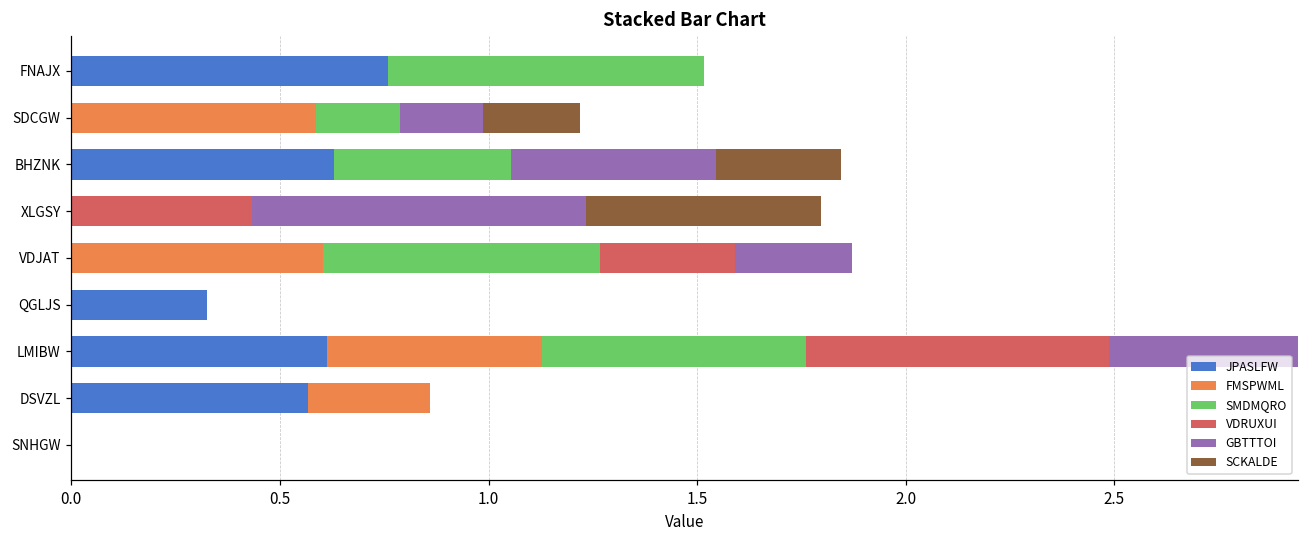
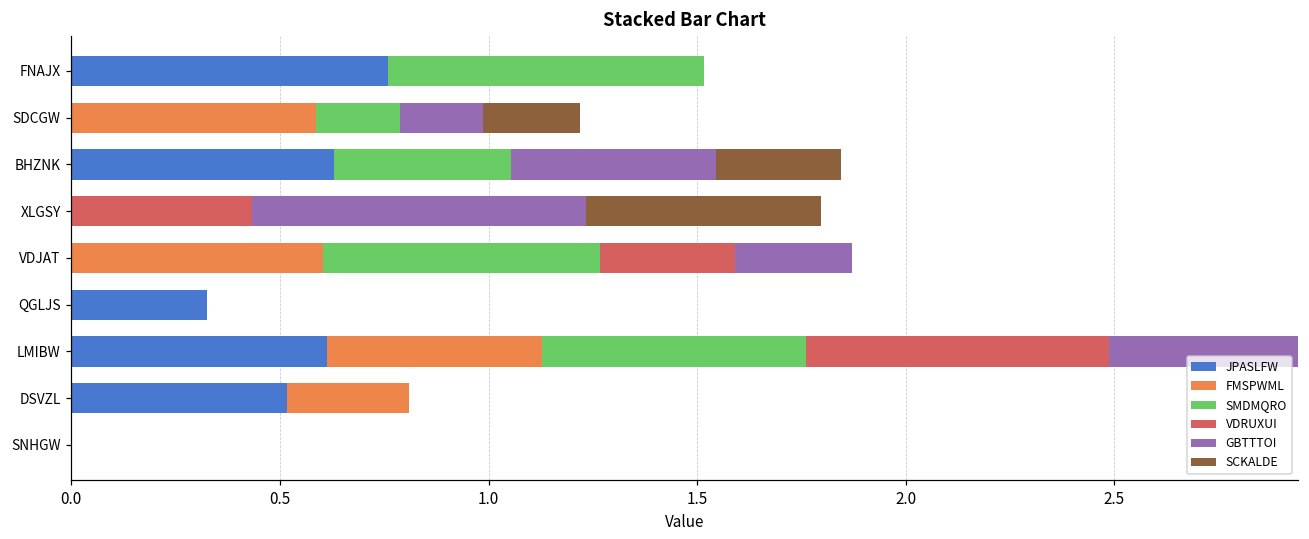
  {
    "JPASLFW": {
      "FNAJX": 0.76,
      "SDCGW": 0.00,
      "BHZNK": 0.63,
      "XLGSY": 0.00,
      "VDJAT": 0.00,
      "QGLJS": 0.32,
      "LMIBW": 0.61,
-     "DSVZL": 0.57,
+     "DSVZL": 0.52,
      "SNHGW": 0.00
    },
    "SMDMQRO": {
      "FNAJX": 0.76,
      "SDCGW": 0.20,
      "BHZNK": 0.42,
      "XLGSY": 0.00,
      "VDJAT": 0.66,
      "QGLJS": 0.00,
      "LMIBW": 0.63,
      "DSVZL": 0.00,
      "SNHGW": 0.00
    },
    "GBTTTOI": {
      "FNAJX": 0.00,
      "SDCGW": 0.20,
      "BHZNK": 0.49,
      "XLGSY": 0.80,
      "VDJAT": 0.28,
      "QGLJS": 0.00,
      "LMIBW": 0.45,
      "DSVZL": 0.00,
      "SNHGW": 0.00
    },
    "SCKALDE": {
      "FNAJX": 0.00,
      "SDCGW": 0.23,
      "BHZNK": 0.30,
      "XLGSY": 0.56,
      "VDJAT": 0.00,
      "QGLJS": 0.00,
      "LMIBW": 0.00,
      "DSVZL": 0.00,
      "SNHGW": 0.00
    }
  }
